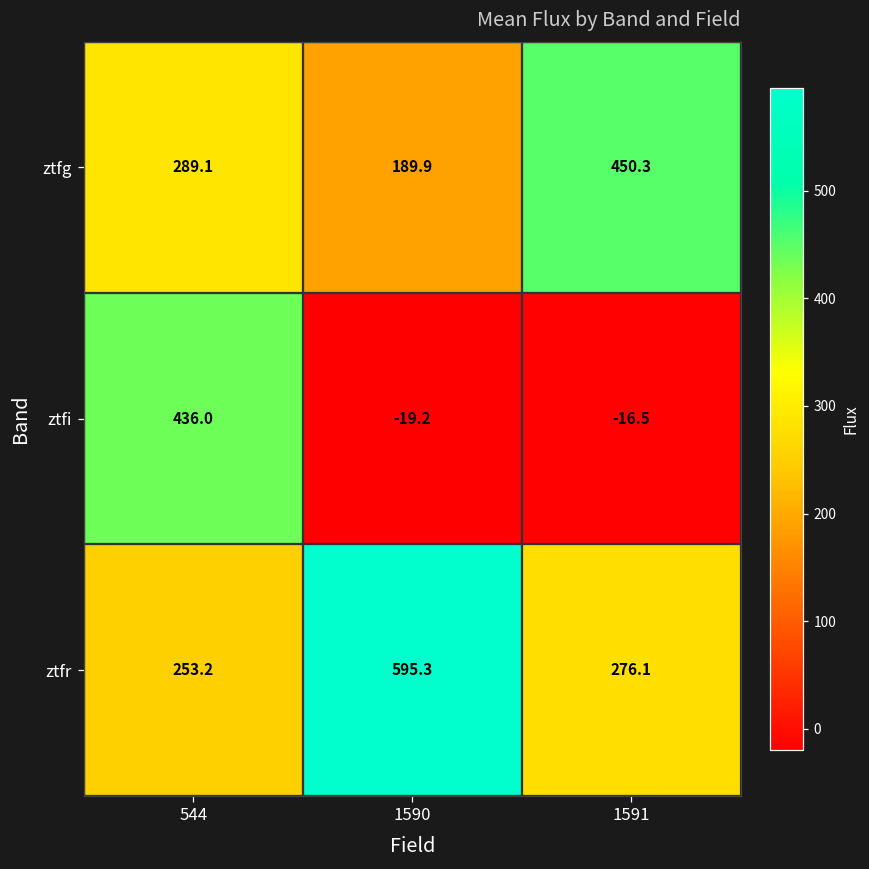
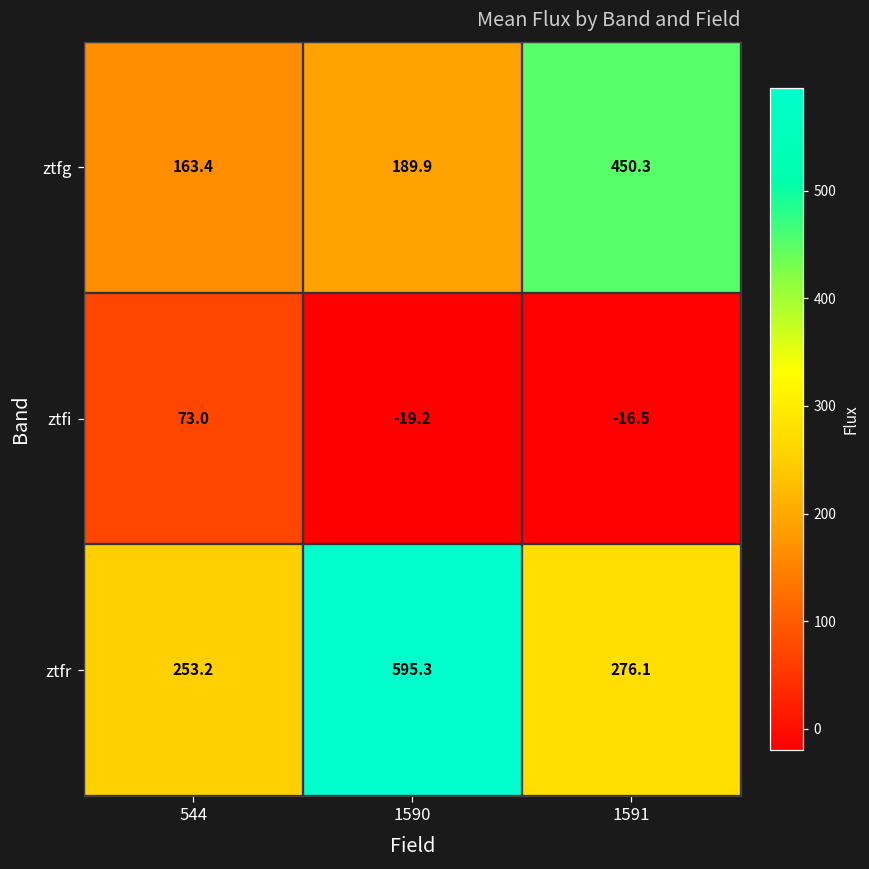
  {
    "ztfg": {
-     "544": 289.1,
+     "544": 163.4,
      "1590": 189.9,
      "1591": 450.3
    },
    "ztfi": {
-     "544": 436.0,
+     "544": 73.0,
      "1590": -19.2,
      "1591": -16.5
    },
    "ztfr": {
      "544": 253.2,
      "1590": 595.3,
      "1591": 276.1
    }
  }
